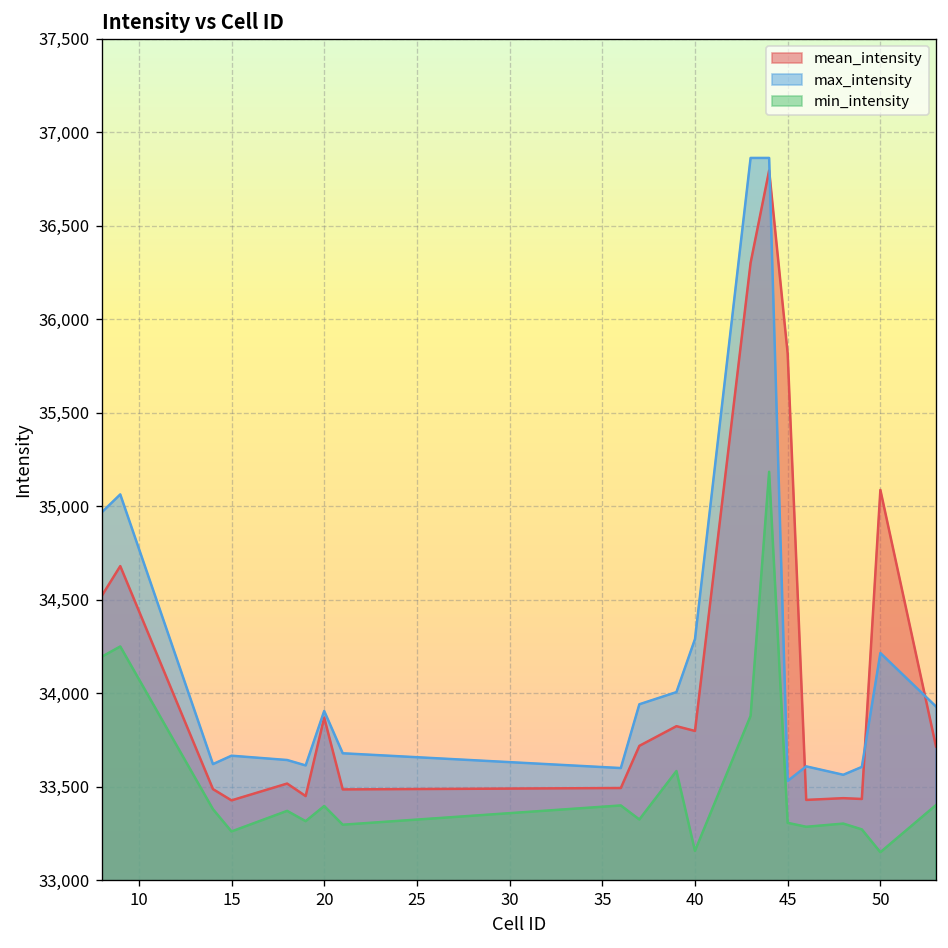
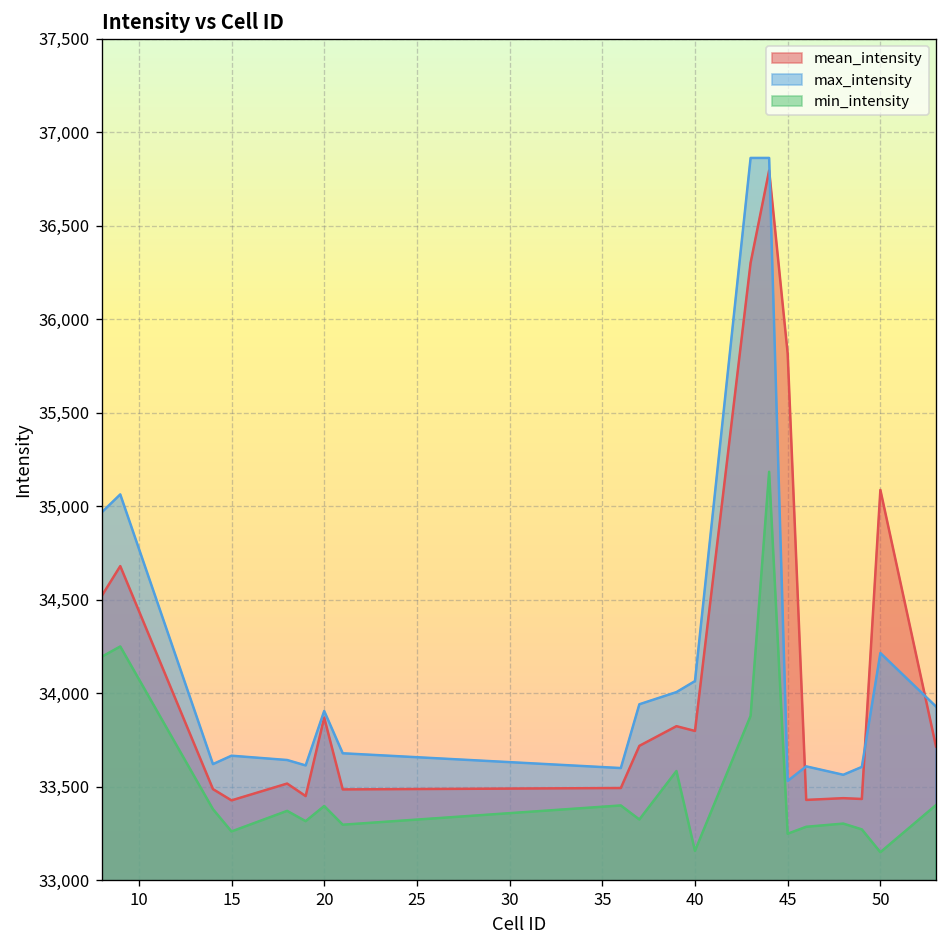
  {
    "mean_intensity": {
      "15": "33,430",
      "20": "33,870",
      "40": "33,800",
      "45": "35,820",
      "50": "35,090"
    },
    "max_intensity": {
      "15": "33,670",
      "20": "33,910",
-     "40": "34,290",
+     "40": "34,070",
      "45": "33,530",
      "50": "34,220"
    },
    "min_intensity": {
      "15": "33,260",
      "20": "33,400",
      "40": "33,160",
-     "45": "33,310",
+     "45": "33,250",
      "50": "33,150"
    }
  }
